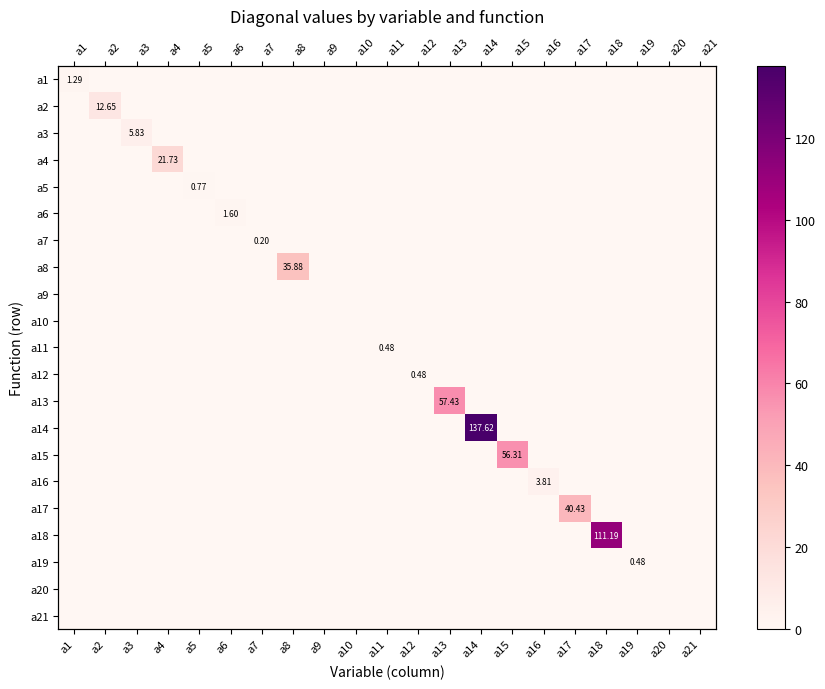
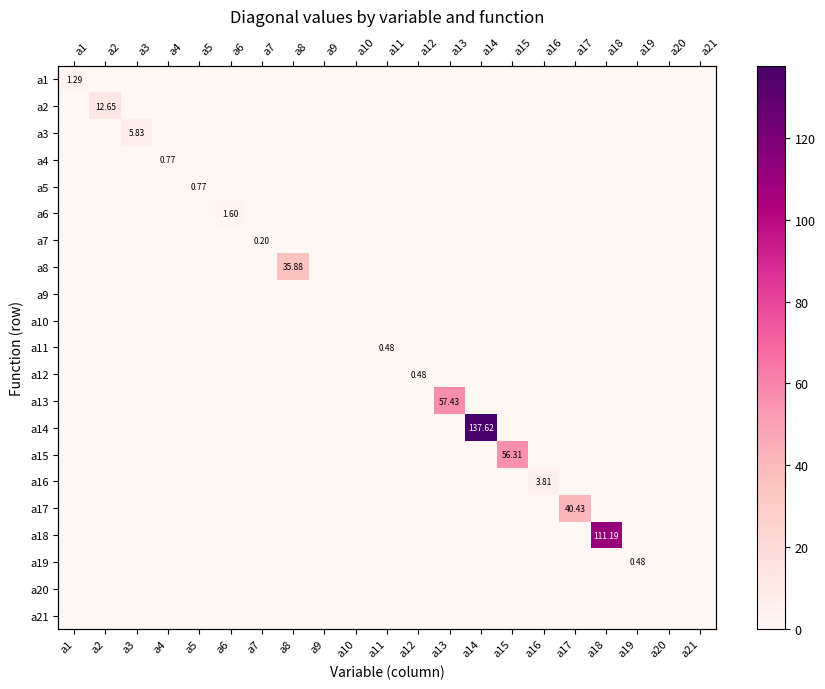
  {
    "a1": {
      "a1": 1.29
    },
    "a2": {
      "a2": 12.65
    },
    "a3": {
      "a3": 5.83
    },
    "a4": {
-     "a4": 21.73
+     "a4": 0.77
    },
    "a5": {
      "a5": 0.77
    },
    "a6": {
      "a6": 1.60
    },
    "a7": {
      "a7": 0.20
    },
    "a8": {
      "a8": 35.88
    },
    "a11": {
      "a11": 0.48
    },
    "a12": {
      "a12": 0.48
    },
    "a13": {
      "a13": 57.43
    },
    "a14": {
      "a14": 137.62
    },
    "a15": {
      "a15": 56.31
    },
    "a16": {
      "a16": 3.81
    },
    "a17": {
      "a17": 40.43
    },
    "a18": {
      "a18": 111.19
    },
    "a19": {
      "a19": 0.48
    }
  }
